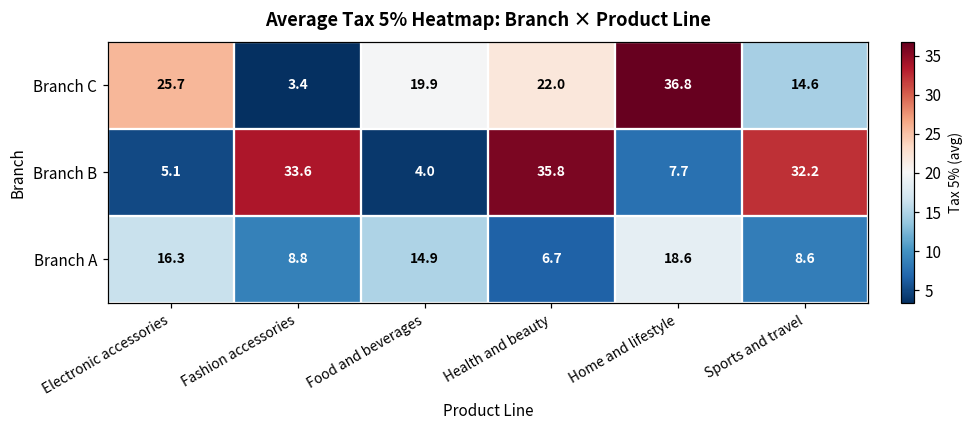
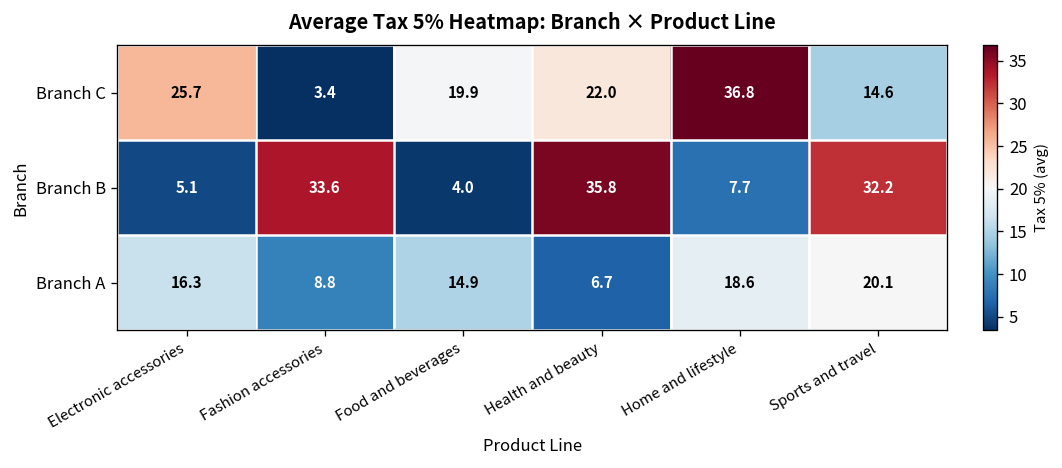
  {
    "Branch C": {
      "Electronic accessories": 25.7,
      "Fashion accessories": 3.4,
      "Food and beverages": 19.9,
      "Health and beauty": 22.0,
      "Home and lifestyle": 36.8,
      "Sports and travel": 14.6
    },
    "Branch B": {
      "Electronic accessories": 5.1,
      "Fashion accessories": 33.6,
      "Food and beverages": 4.0,
      "Health and beauty": 35.8,
      "Home and lifestyle": 7.7,
      "Sports and travel": 32.2
    },
    "Branch A": {
      "Electronic accessories": 16.3,
      "Fashion accessories": 8.8,
      "Food and beverages": 14.9,
      "Health and beauty": 6.7,
      "Home and lifestyle": 18.6,
-     "Sports and travel": 8.6
+     "Sports and travel": 20.1
    }
  }
